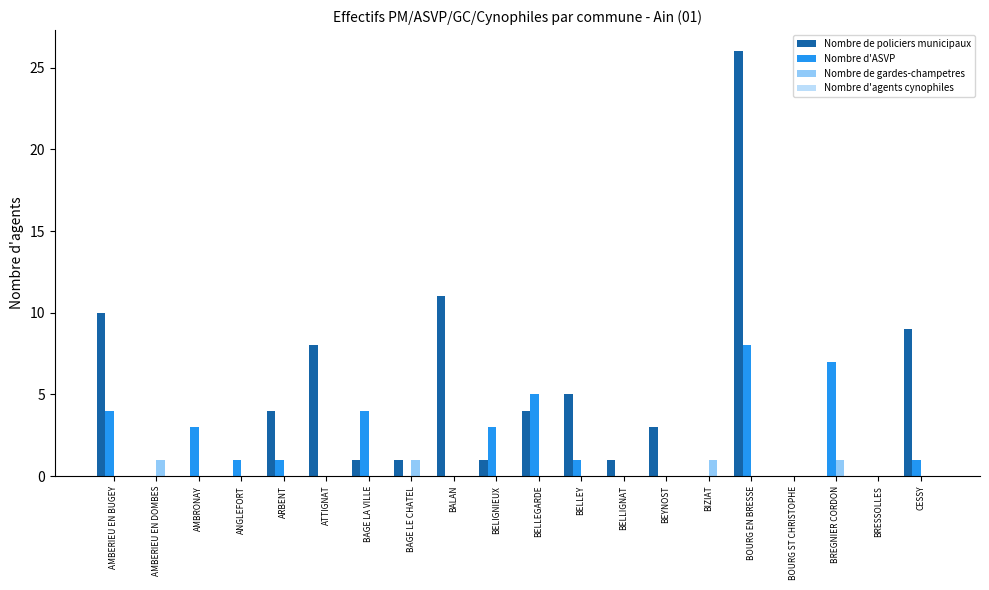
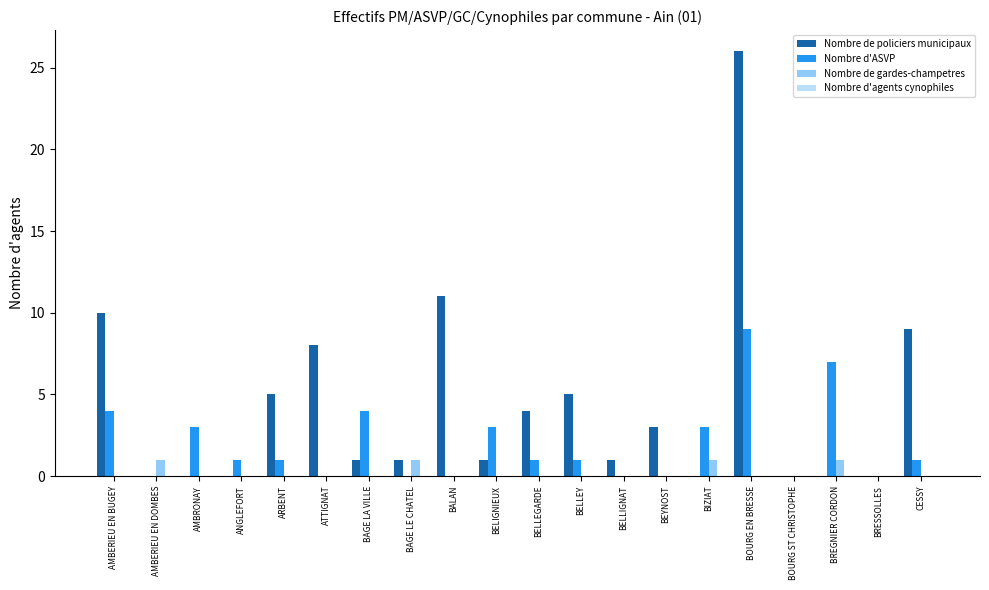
  {
    "Nombre de policiers municipaux": {
      "AMBERIEU EN BUGEY": 10,
      "AMBERIEU EN DOMBES": 0,
      "AMBRONAY": 0,
      "ANGLEFORT": 0,
-     "ARBENT": 4,
+     "ARBENT": 5,
      "ATTIGNAT": 8,
      "BAGE LA VILLE": 1,
      "BAGE LE CHATEL": 1,
      "BALAN": 11,
      "BELIGNIEUX": 1,
      "BELLEGARDE": 4,
      "BELLEY": 5,
      "BELLIGNAT": 1,
      "BEYNOST": 3,
      "BIZIAT": 0,
      "BOURG EN BRESSE": 26,
      "BOURG ST CHRISTOPHE": 0,
      "BREGNIER CORDON": 0,
      "BRESSOLLES": 0,
      "CESSY": 9
    },
    "Nombre d'ASVP": {
      "AMBERIEU EN BUGEY": 4,
      "AMBERIEU EN DOMBES": 0,
      "AMBRONAY": 3,
      "ANGLEFORT": 1,
      "ARBENT": 1,
      "ATTIGNAT": 0,
      "BAGE LA VILLE": 4,
      "BAGE LE CHATEL": 0,
      "BALAN": 0,
      "BELIGNIEUX": 3,
-     "BELLEGARDE": 5,
+     "BELLEGARDE": 1,
      "BELLEY": 1,
      "BELLIGNAT": 0,
      "BEYNOST": 0,
-     "BIZIAT": 0,
-     "BOURG EN BRESSE": 8,
+     "BIZIAT": 3,
+     "BOURG EN BRESSE": 9,
      "BOURG ST CHRISTOPHE": 0,
      "BREGNIER CORDON": 7,
      "BRESSOLLES": 0,
      "CESSY": 1
    }
  }
